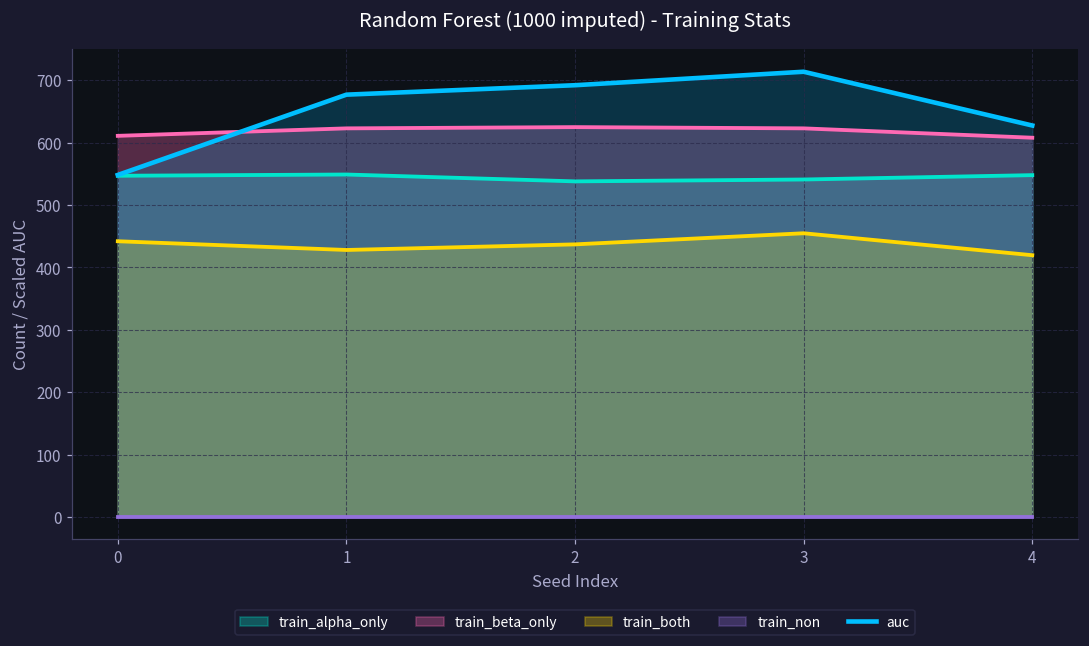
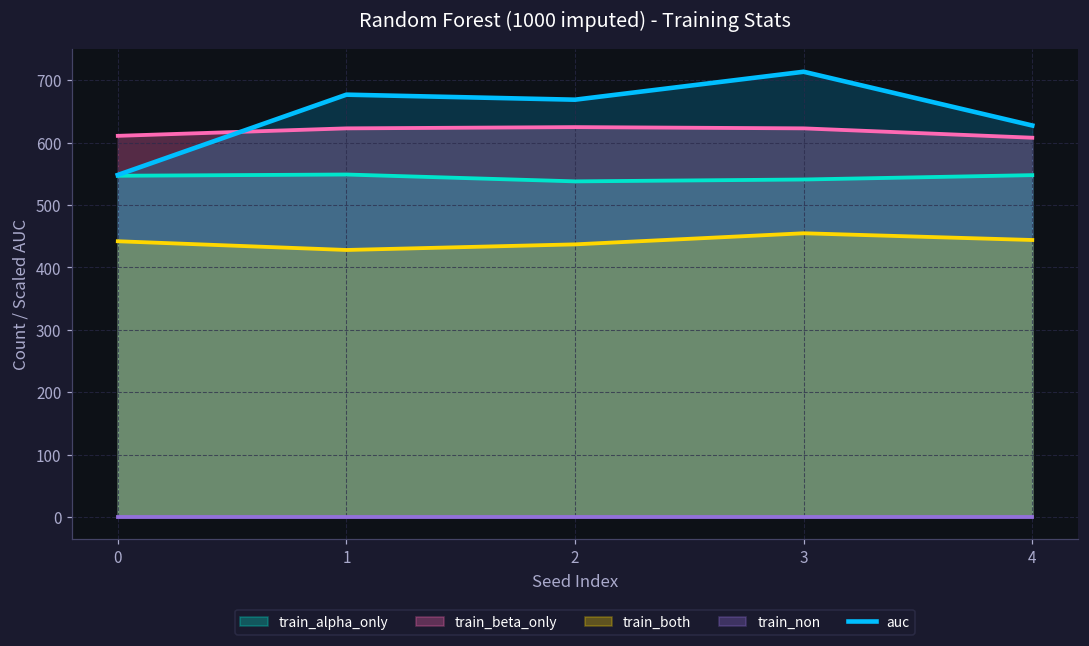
  {
    "train_alpha_only": {
      "1": 550,
      "2": 540,
      "3": 540,
      "4": 550
    },
    "train_both": {
      "0": 440,
      "1": 430,
      "2": 440,
      "3": 450,
-     "4": 420
+     "4": 440
    },
    "auc": {
      "1": 680,
-     "2": 690,
+     "2": 670,
      "3": 710,
      "4": 630
    }
  }
